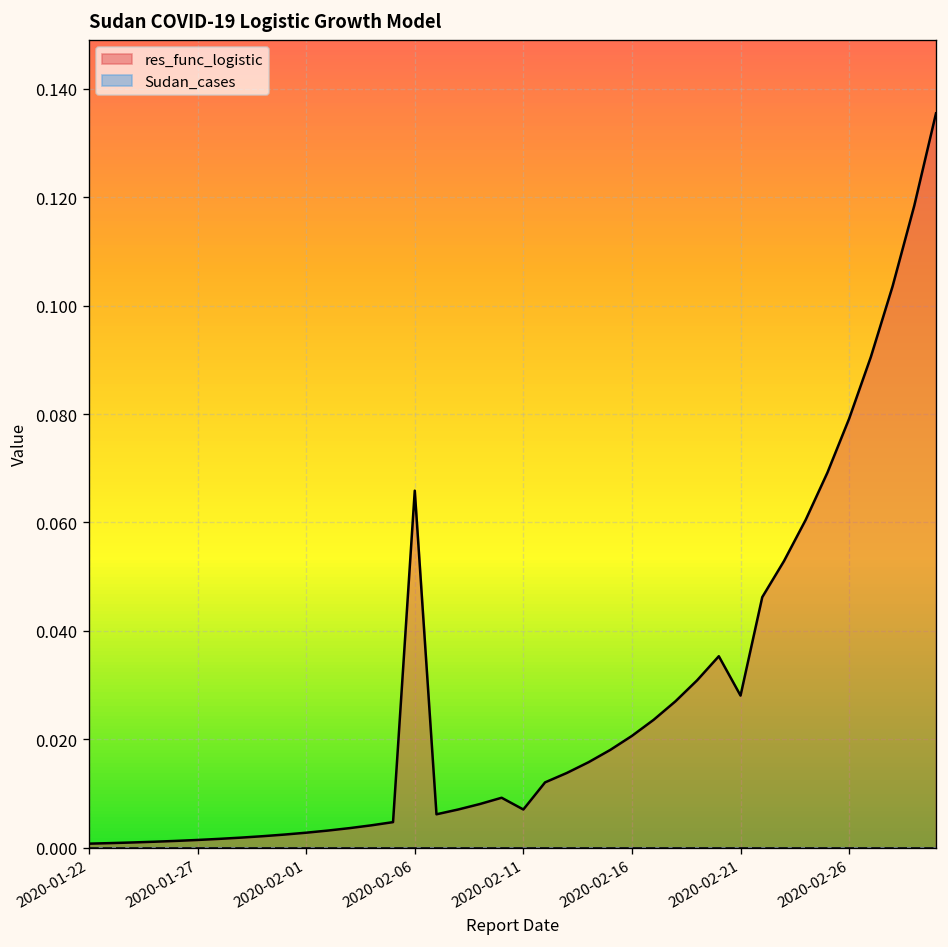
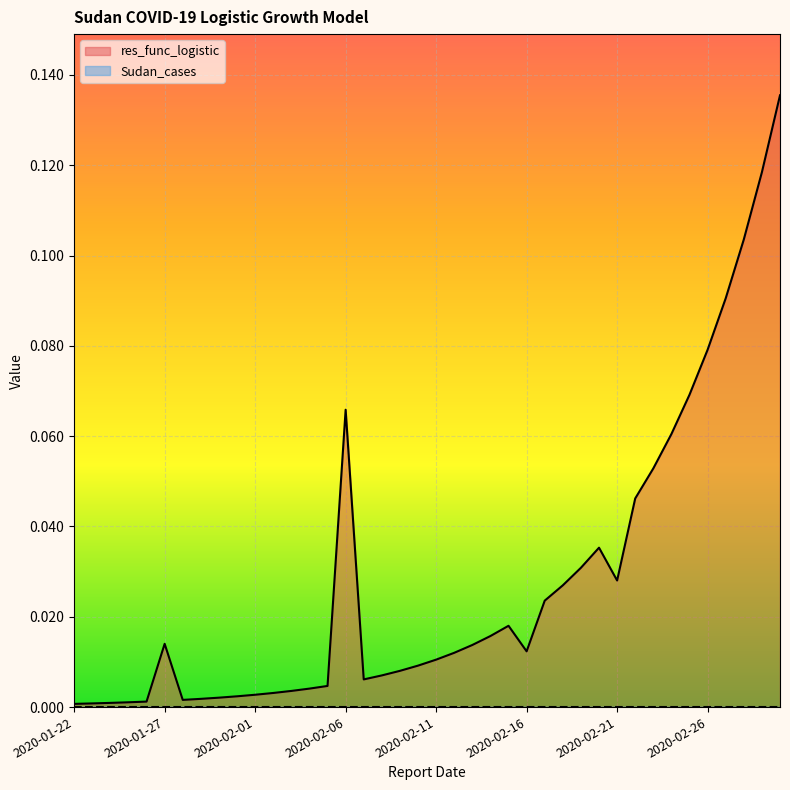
  {
    "res_func_logistic": {
      "2020-01-22": 0.001,
-     "2020-01-27": 0.001,
+     "2020-01-27": 0.014,
      "2020-02-01": 0.003,
      "2020-02-06": 0.066,
-     "2020-02-11": 0.007,
-     "2020-02-16": 0.021,
+     "2020-02-11": 0.011,
+     "2020-02-16": 0.012,
      "2020-02-21": 0.028,
      "2020-02-26": 0.079
    },
    "Sudan_cases": {
      "2020-01-22": 0.000,
      "2020-01-27": 0.000,
      "2020-02-01": 0.000,
      "2020-02-06": 0.000,
      "2020-02-11": 0.000,
      "2020-02-16": 0.000,
      "2020-02-21": 0.000,
      "2020-02-26": 0.000
    }
  }
